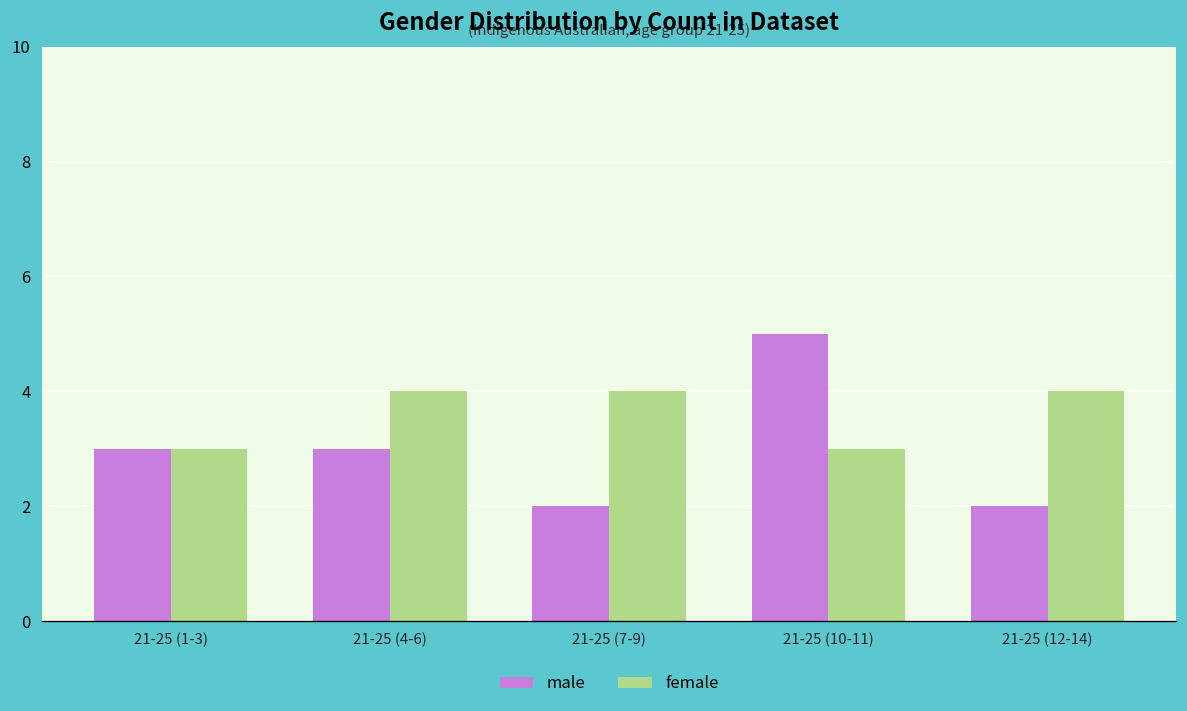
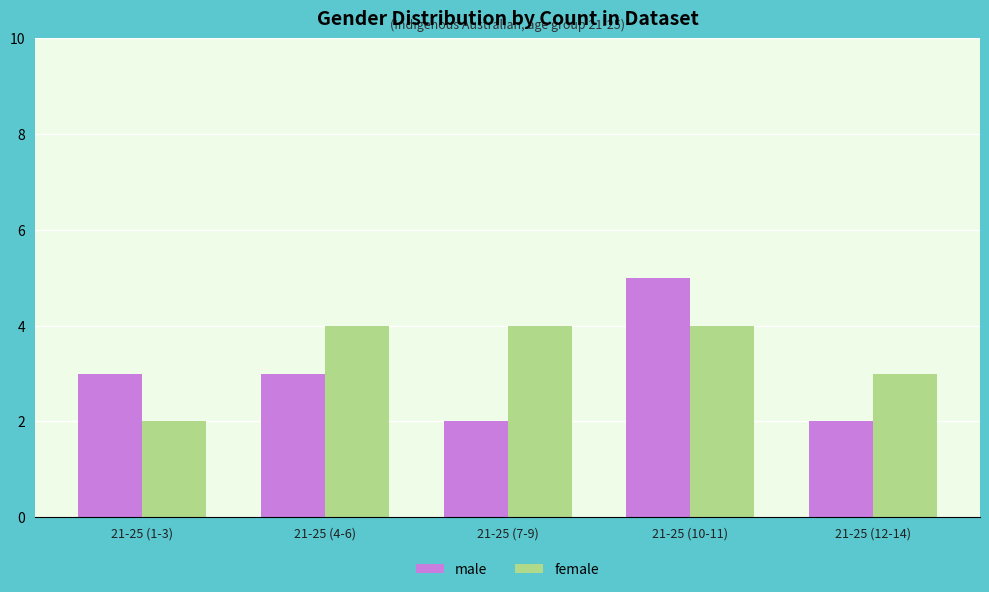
  {
    "male": {
      "21-25 (1-3)": 3,
      "21-25 (4-6)": 3,
      "21-25 (7-9)": 2,
      "21-25 (10-11)": 5,
      "21-25 (12-14)": 2
    },
    "female": {
-     "21-25 (1-3)": 3,
+     "21-25 (1-3)": 2,
      "21-25 (4-6)": 4,
      "21-25 (7-9)": 4,
-     "21-25 (10-11)": 3,
-     "21-25 (12-14)": 4
+     "21-25 (10-11)": 4,
+     "21-25 (12-14)": 3
    }
  }
